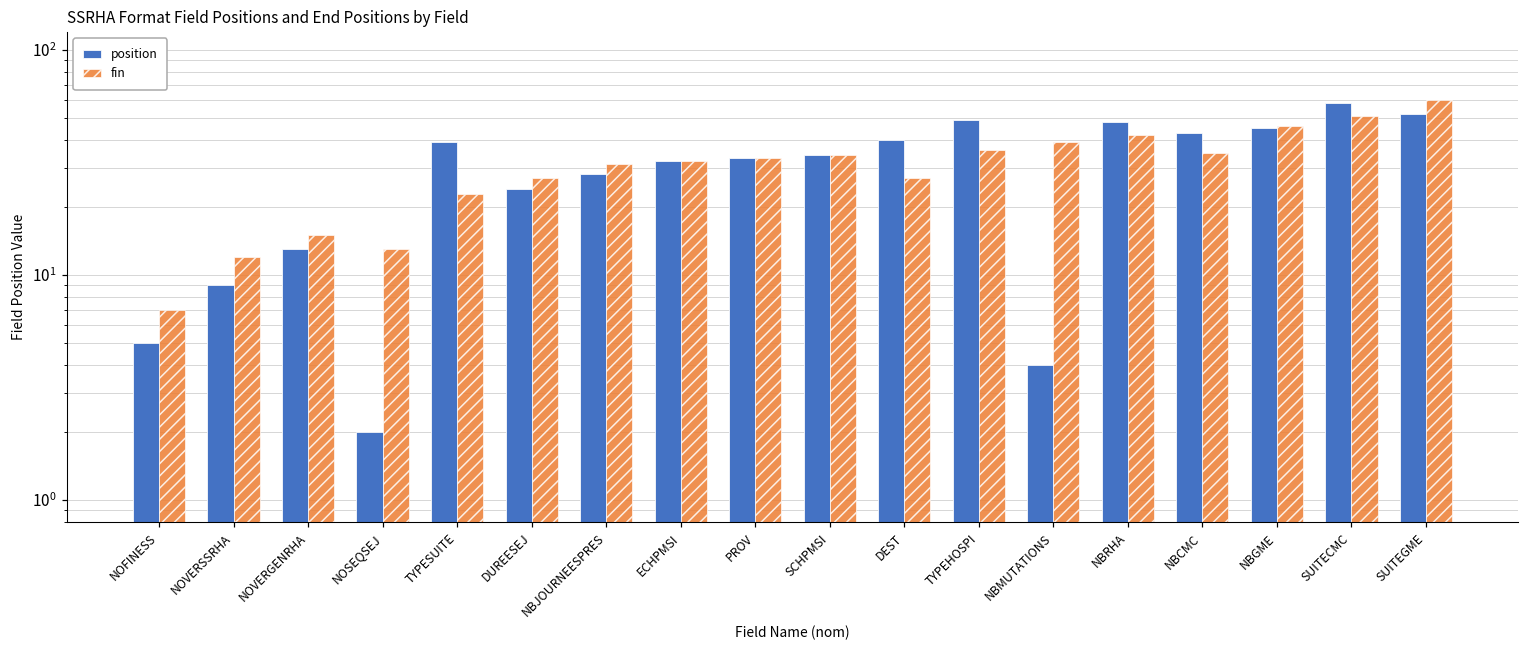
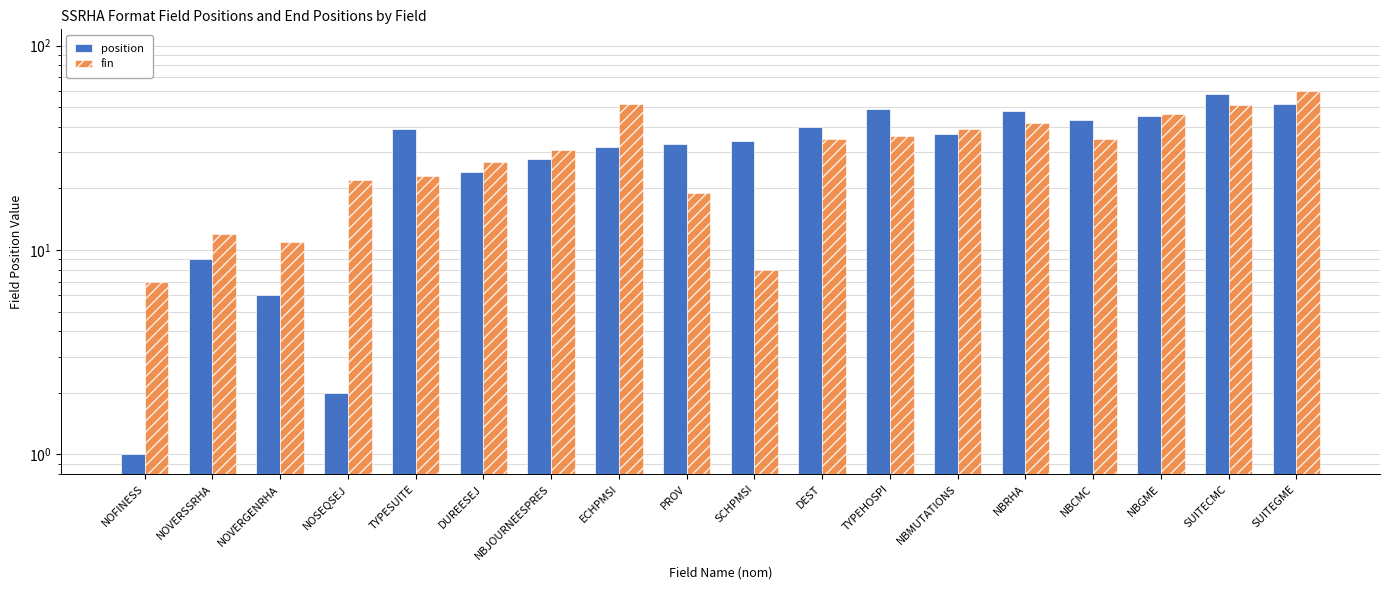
  {
    "position": {
-     "NOFINESS": 5,
+     "NOFINESS": 1,
      "NOVERSSRHA": 9,
-     "NOVERGENRHA": 13,
+     "NOVERGENRHA": 6,
      "NOSEQSEJ": 2,
      "TYPESUITE": 39,
      "DUREESEJ": 24,
      "NBJOURNEESPRES": 28,
      "ECHPMSI": 32,
      "PROV": 33,
      "SCHPMSI": 34,
      "DEST": 40,
      "TYPEHOSPI": 49,
-     "NBMUTATIONS": 4,
+     "NBMUTATIONS": 37,
      "NBRHA": 48,
      "NBCMC": 43,
      "NBGME": 45,
      "SUITECMC": 58,
      "SUITEGME": 52
    },
    "fin": {
      "NOFINESS": 7,
      "NOVERSSRHA": 12,
-     "NOVERGENRHA": 15,
-     "NOSEQSEJ": 13,
+     "NOVERGENRHA": 11,
+     "NOSEQSEJ": 22,
      "TYPESUITE": 23,
      "DUREESEJ": 27,
      "NBJOURNEESPRES": 31,
-     "ECHPMSI": 32,
-     "PROV": 33,
-     "SCHPMSI": 34,
-     "DEST": 27,
+     "ECHPMSI": 52,
+     "PROV": 19,
+     "SCHPMSI": 8,
+     "DEST": 35,
      "TYPEHOSPI": 36,
      "NBMUTATIONS": 39,
      "NBRHA": 42,
      "NBCMC": 35,
      "NBGME": 46,
      "SUITECMC": 51,
      "SUITEGME": 60
    }
  }
